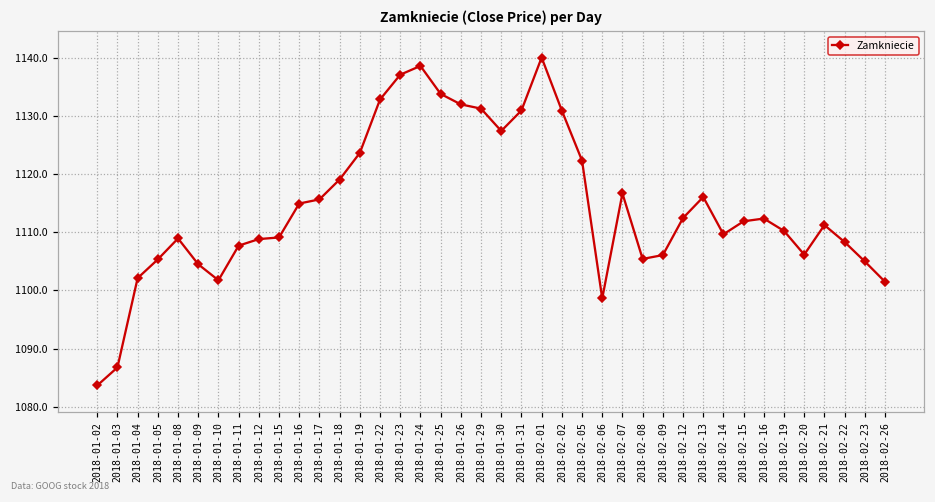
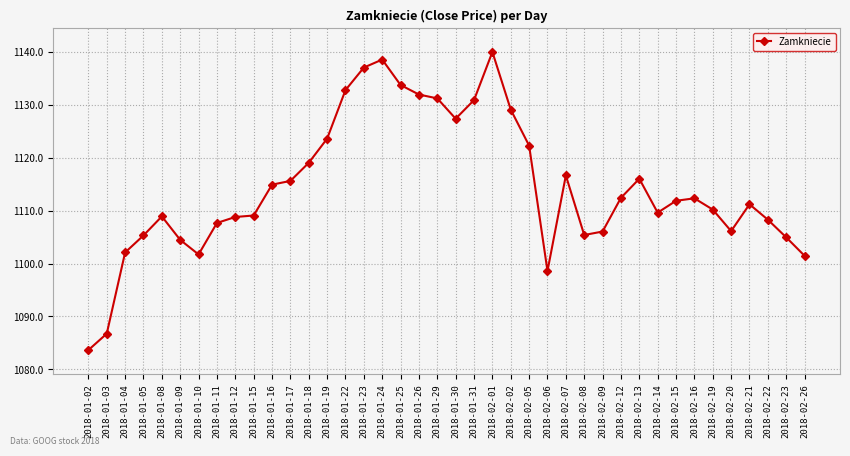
  {
    "2018-01-02": 1084,
    "2018-01-03": 1087,
    "2018-01-04": 1102,
    "2018-01-05": 1105,
    "2018-01-08": 1109,
    "2018-01-09": 1104,
    "2018-01-10": 1102,
    "2018-01-11": 1108,
    "2018-01-12": 1109,
    "2018-01-15": 1109,
    "2018-01-16": 1115,
    "2018-01-17": 1116,
    "2018-01-18": 1119,
    "2018-01-19": 1124,
    "2018-01-22": 1133,
    "2018-01-23": 1137,
    "2018-01-24": 1139,
    "2018-01-25": 1134,
    "2018-01-26": 1132,
    "2018-01-29": 1131,
    "2018-01-30": 1127,
    "2018-01-31": 1131,
    "2018-02-01": 1140,
-   "2018-02-02": 1131,
+   "2018-02-02": 1129,
    "2018-02-05": 1122,
    "2018-02-06": 1099,
    "2018-02-07": 1117,
    "2018-02-08": 1105,
    "2018-02-09": 1106,
    "2018-02-12": 1112,
    "2018-02-13": 1116,
    "2018-02-14": 1110,
    "2018-02-15": 1112,
    "2018-02-16": 1112,
    "2018-02-19": 1110,
    "2018-02-20": 1106,
    "2018-02-21": 1111,
    "2018-02-22": 1108,
    "2018-02-23": 1105,
    "2018-02-26": 1101
  }
